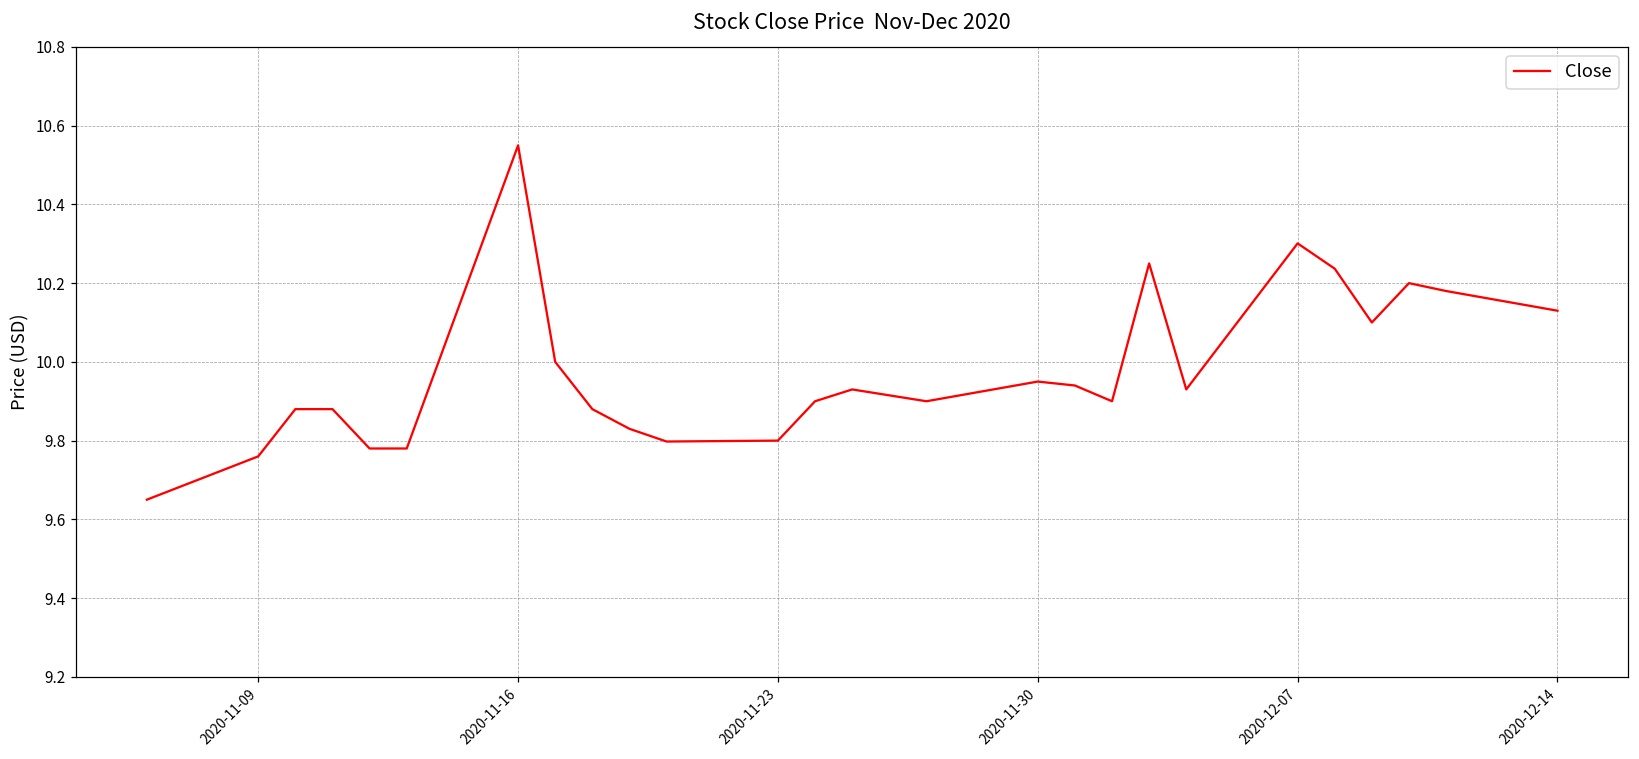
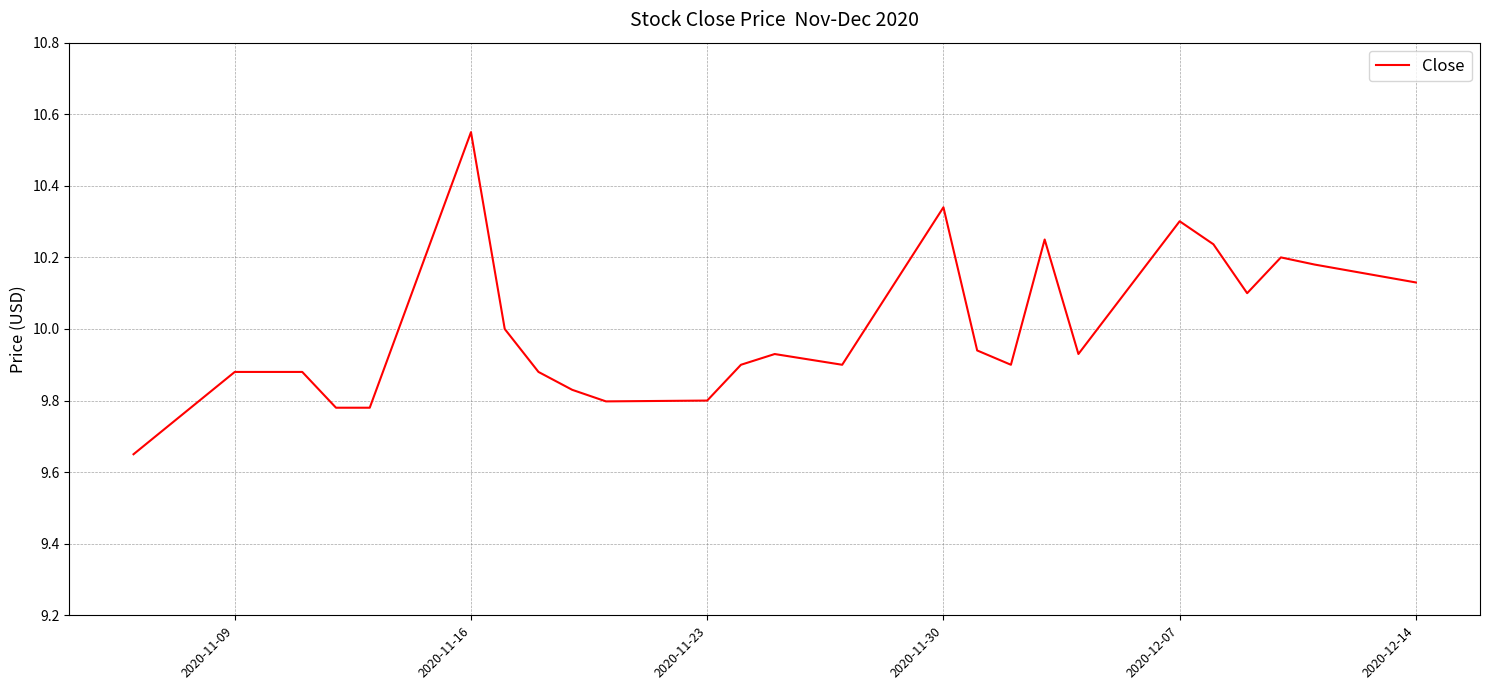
  {
-   "2020-11-09": 9.76,
+   "2020-11-09": 9.88,
    "2020-11-16": 10.55,
    "2020-11-23": 9.80,
-   "2020-11-30": 9.95,
+   "2020-11-30": 10.34,
    "2020-12-07": 10.30,
    "2020-12-14": 10.13
  }
